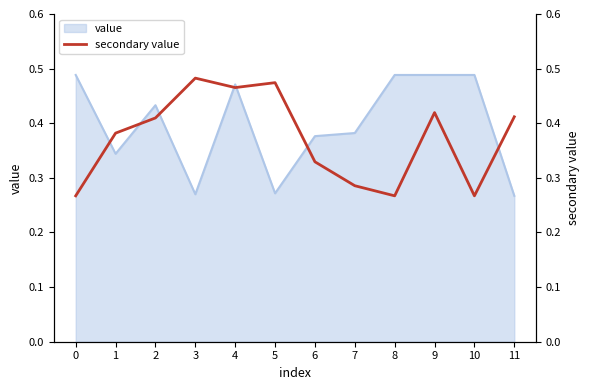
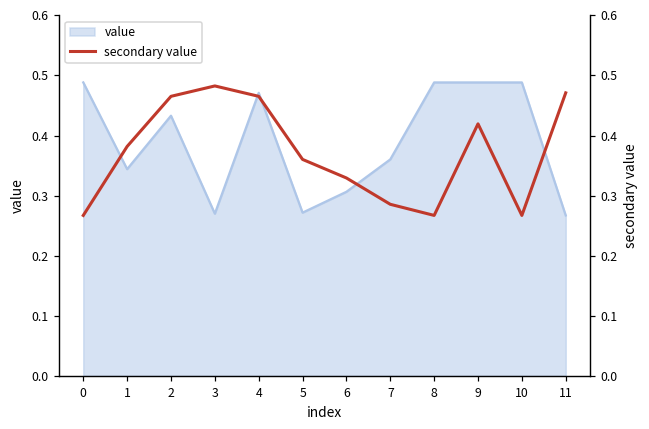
  {
    "value": {
      "0": 0.49,
      "1": 0.34,
      "2": 0.43,
      "3": 0.27,
      "4": 0.47,
      "5": 0.27,
-     "6": 0.38,
-     "7": 0.38,
+     "6": 0.31,
+     "7": 0.36,
      "8": 0.49,
      "9": 0.49,
      "10": 0.49,
      "11": 0.27
    },
    "secondary value": {
      "0": 0.27,
      "1": 0.38,
-     "2": 0.41,
+     "2": 0.47,
      "3": 0.48,
      "4": 0.47,
-     "5": 0.47,
+     "5": 0.36,
      "6": 0.33,
      "7": 0.29,
      "8": 0.27,
      "9": 0.42,
      "10": 0.27,
-     "11": 0.41
+     "11": 0.47
    }
  }
